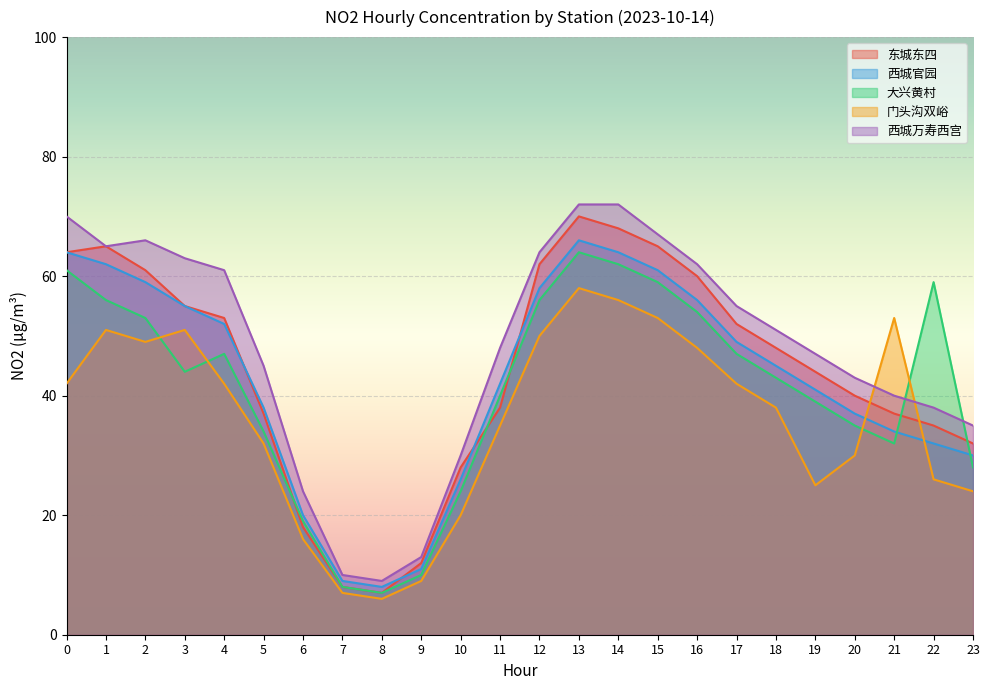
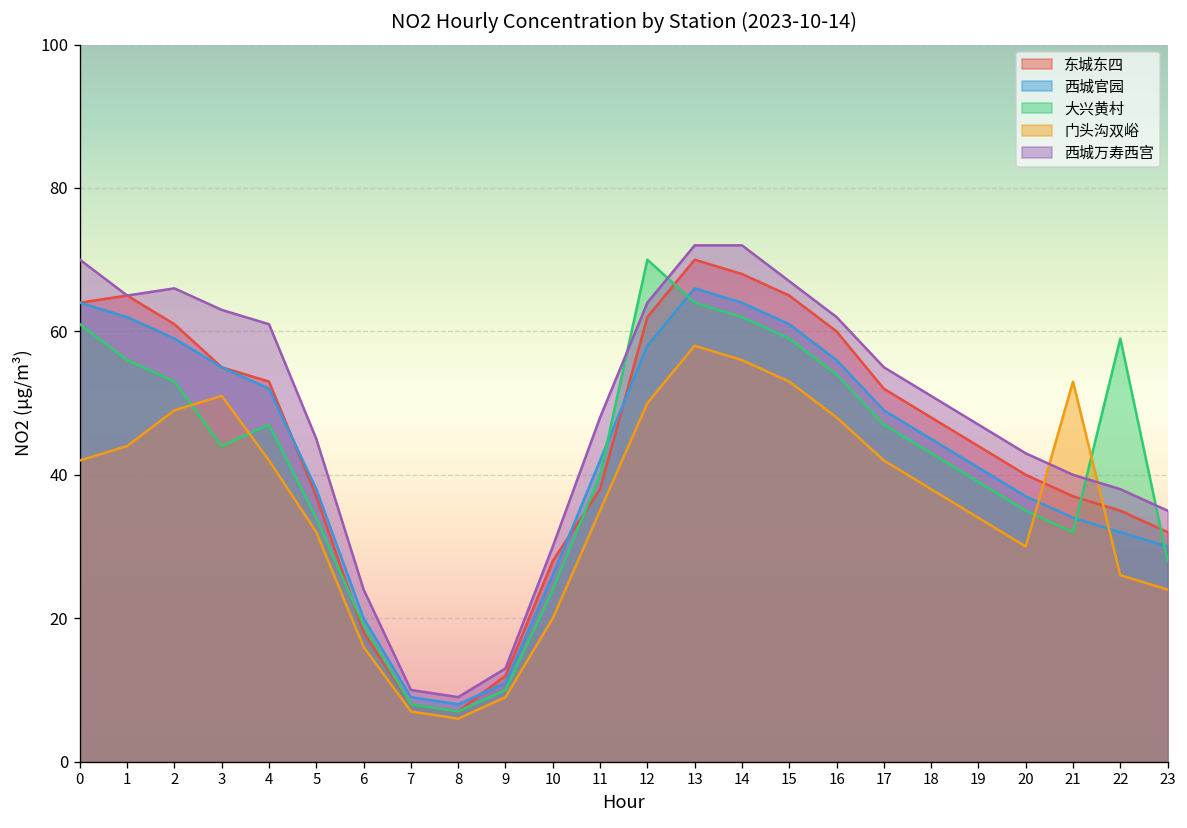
  {
    "东城东四": {
      "2": 61,
      "4": 53,
      "5": 37,
      "6": 18,
      "9": 12,
      "10": 28,
      "11": 38,
      "12": 62,
      "13": 70,
      "14": 68,
      "15": 65,
      "16": 60,
      "17": 52,
      "18": 48,
      "19": 44,
      "20": 40,
      "21": 37,
      "22": 35,
      "23": 32
    },
    "西城官园": {
      "1": 62,
      "2": 59,
      "4": 52,
      "5": 38,
      "6": 20,
      "7": 9,
      "8": 8,
      "9": 11,
      "10": 26,
      "11": 42,
      "12": 58,
      "13": 66,
      "14": 64,
      "15": 61,
      "16": 56,
      "17": 49,
      "18": 45,
      "19": 41,
      "20": 37,
      "21": 34,
      "22": 32,
      "23": 30
    },
    "大兴黄村": {
      "0": 61,
      "1": 56,
      "2": 53,
      "3": 44,
      "4": 47,
      "5": 34,
      "6": 19,
      "9": 10,
      "10": 24,
      "11": 40,
-     "12": 56,
+     "12": 70,
      "13": 64,
      "14": 62,
      "15": 59,
      "16": 54,
      "17": 47,
      "18": 43,
      "19": 39,
      "20": 35,
      "21": 32,
      "22": 59,
      "23": 28
    },
    "门头沟双峪": {
      "0": 42,
-     "1": 51,
+     "1": 44,
      "2": 49,
      "3": 51,
      "4": 42,
      "5": 32,
      "6": 16,
      "7": 7,
      "8": 6,
      "9": 9,
      "10": 20,
      "11": 35,
      "12": 50,
      "13": 58,
      "14": 56,
      "15": 53,
      "16": 48,
      "17": 42,
      "18": 38,
-     "19": 25,
+     "19": 34,
      "20": 30,
      "21": 53,
      "22": 26,
      "23": 24
    },
    "西城万寿西宫": {
      "0": 70,
      "2": 66,
      "3": 63,
      "4": 61,
      "5": 45,
      "6": 24,
      "7": 10,
      "8": 9,
      "9": 13,
      "10": 30,
      "11": 48,
      "12": 64,
      "13": 72,
      "14": 72,
      "15": 67,
      "16": 62,
      "17": 55,
      "18": 51,
      "19": 47,
      "20": 43,
      "21": 40,
      "22": 38,
      "23": 35
    }
  }
